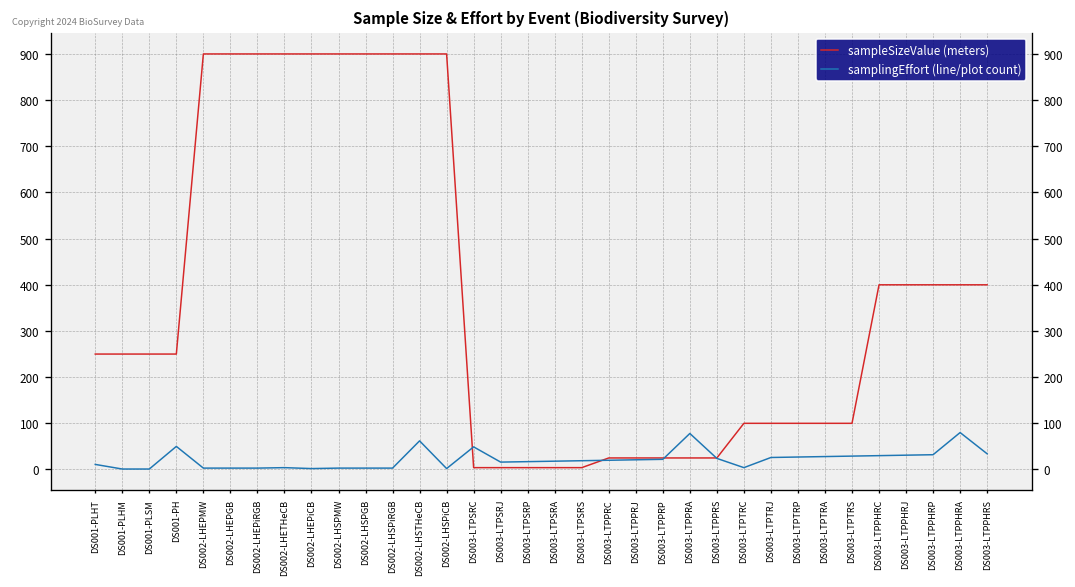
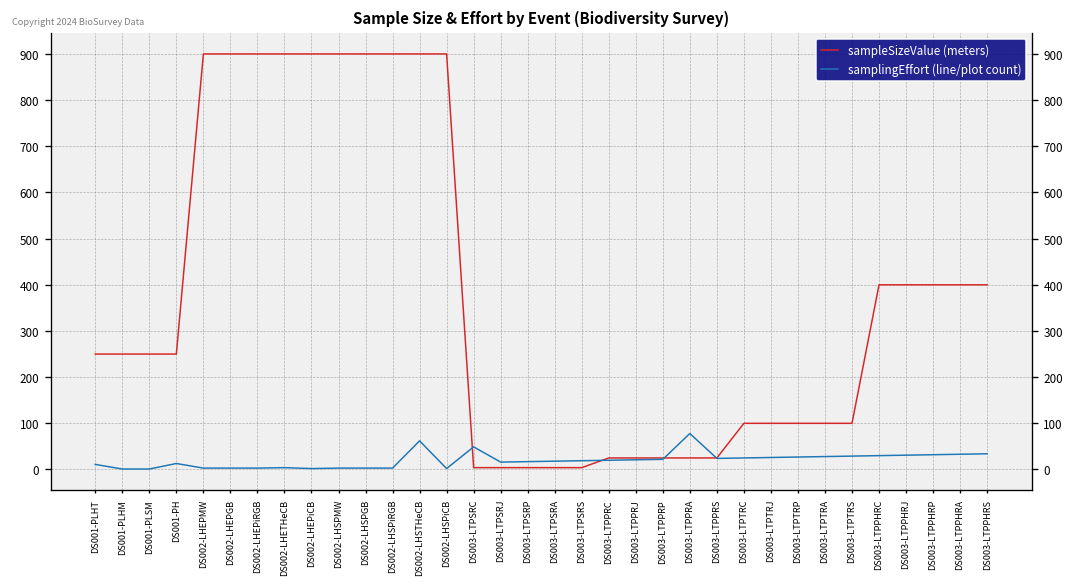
  {
    "sampleSizeValue (meters)": {
      "DS001-PLHT": 250,
      "DS001-PLHM": 250,
      "DS001-PLSM": 250,
      "DS001-PH": 250,
      "DS002-LHEPMW": 900,
      "DS002-LHEPGB": 900,
      "DS002-LHEPiRGB": 900,
      "DS002-LHETHeCB": 900,
      "DS002-LHEPiCB": 900,
      "DS002-LHSPMW": 900,
      "DS002-LHSPGB": 900,
      "DS002-LHSPiRGB": 900,
      "DS002-LHSTHeCB": 900,
      "DS002-LHSPiCB": 900,
      "DS003-LTPSRC": 0,
      "DS003-LTPSRJ": 0,
      "DS003-LTPSRP": 0,
      "DS003-LTPSRA": 0,
      "DS003-LTPSRS": 0,
      "DS003-LTPPRA": 30,
      "DS003-LTPTRC": 100,
      "DS003-LTPTRJ": 100,
      "DS003-LTPTRP": 100,
      "DS003-LTPTRA": 100,
      "DS003-LTPTRS": 100,
      "DS003-LTPPHRC": 400,
      "DS003-LTPPHRJ": 400,
      "DS003-LTPPHRP": 400,
      "DS003-LTPPHRA": 400,
      "DS003-LTPPHRS": 400
    },
    "samplingEffort (line/plot count)": {
      "DS001-PLHT": 10,
      "DS001-PLHM": 0,
      "DS001-PLSM": 0,
-     "DS001-PH": 50,
+     "DS001-PH": 10,
      "DS002-LHEPMW": 0,
      "DS002-LHEPGB": 0,
      "DS002-LHEPiRGB": 0,
      "DS002-LHETHeCB": 0,
      "DS002-LHEPiCB": 0,
      "DS002-LHSPMW": 0,
      "DS002-LHSPGB": 0,
      "DS002-LHSPiRGB": 0,
      "DS002-LHSTHeCB": 60,
      "DS002-LHSPiCB": 0,
      "DS003-LTPSRC": 50,
      "DS003-LTPSRJ": 20,
      "DS003-LTPSRP": 20,
      "DS003-LTPSRA": 20,
      "DS003-LTPSRS": 20,
      "DS003-LTPPRA": 80,
-     "DS003-LTPTRC": 0,
+     "DS003-LTPTRC": 30,
      "DS003-LTPTRJ": 30,
      "DS003-LTPTRP": 30,
      "DS003-LTPTRA": 30,
      "DS003-LTPTRS": 30,
      "DS003-LTPPHRC": 30,
      "DS003-LTPPHRJ": 30,
      "DS003-LTPPHRP": 30,
-     "DS003-LTPPHRA": 80,
+     "DS003-LTPPHRA": 30,
      "DS003-LTPPHRS": 30
    }
  }
